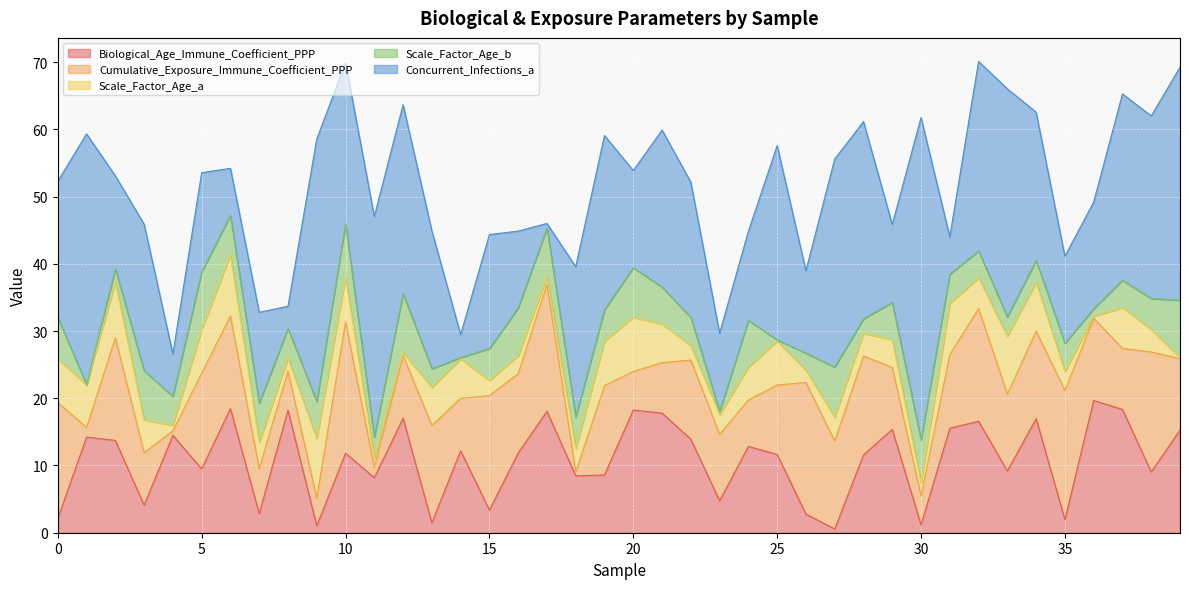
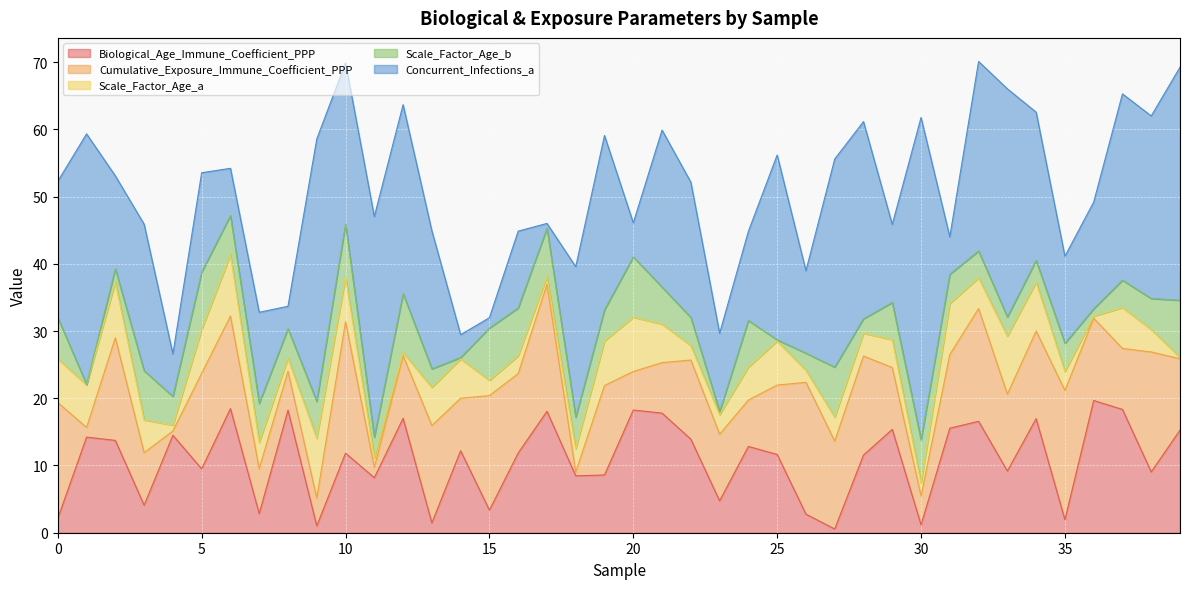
  {
    "Scale_Factor_Age_b": {
      "0": 6,
      "5": 9,
      "10": 8,
-     "15": 5,
-     "20": 7,
+     "15": 8,
+     "20": 9,
      "30": 6,
      "35": 4
    },
    "Concurrent_Infections_a": {
      "0": 20,
      "5": 15,
-     "15": 17,
-     "20": 14,
-     "25": 29,
+     "15": 2,
+     "20": 5,
+     "25": 27,
      "30": 48,
      "35": 13
    }
  }
